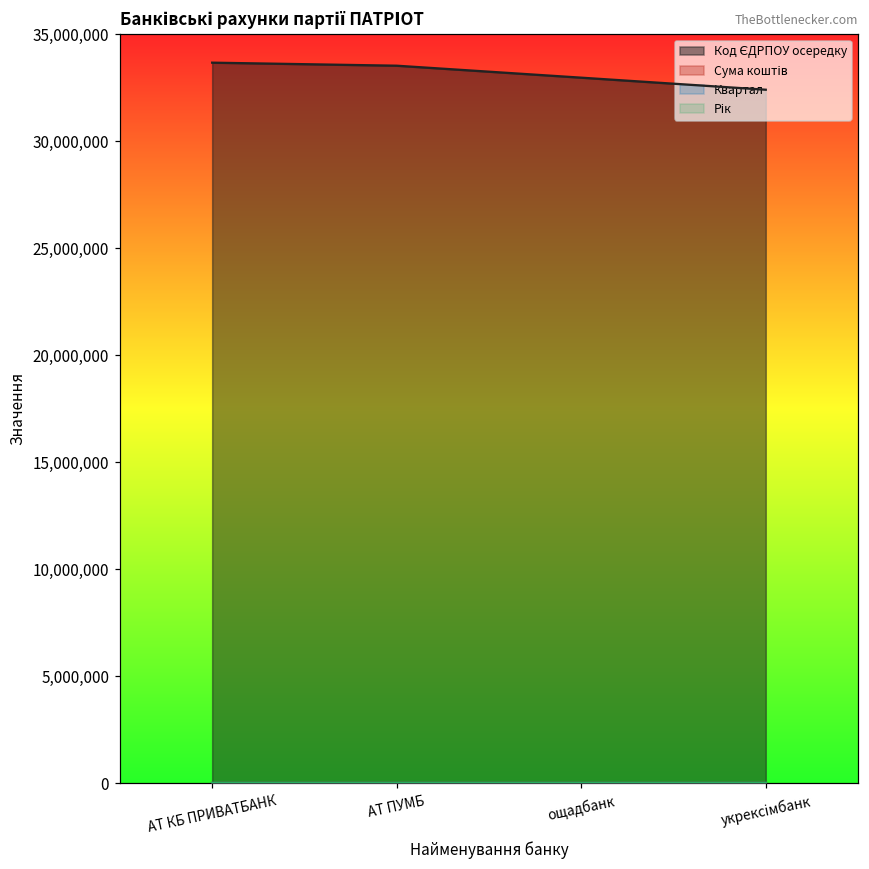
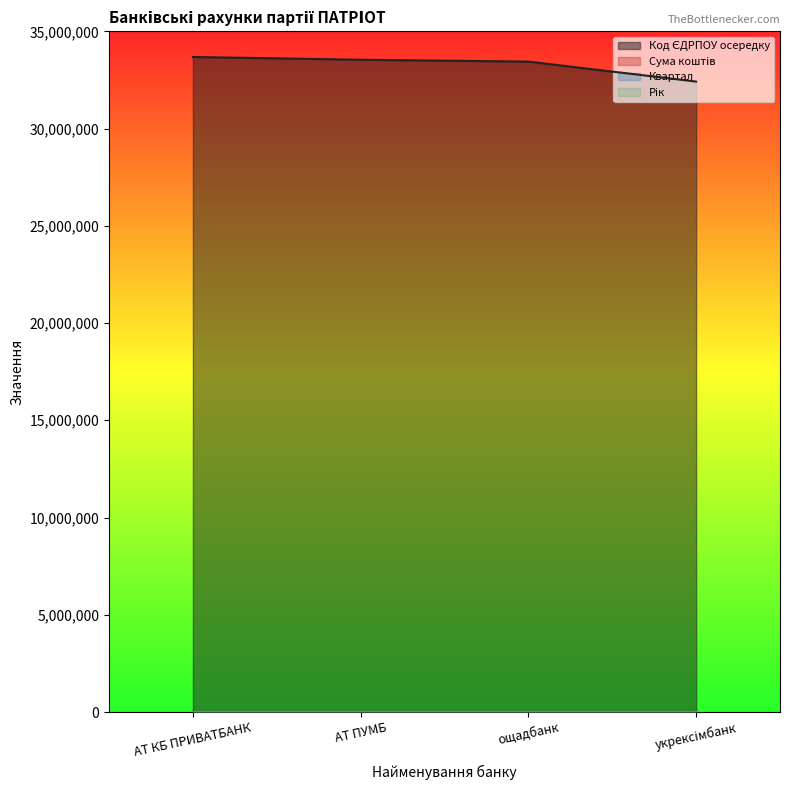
  {
    "Код ЄДРПОУ осередку": {
      "АТ КБ ПРИВАТБАНК": "33,700,000",
      "АТ ПУМБ": "33,500,000",
-     "ощадбанк": "33,000,000"
+     "ощадбанк": "33,400,000"
    },
    "Рік": {
      "АТ КБ ПРИВАТБАНК": "0",
      "АТ ПУМБ": "0",
      "ощадбанк": "0",
      "укрексімбанк": "0"
    }
  }
